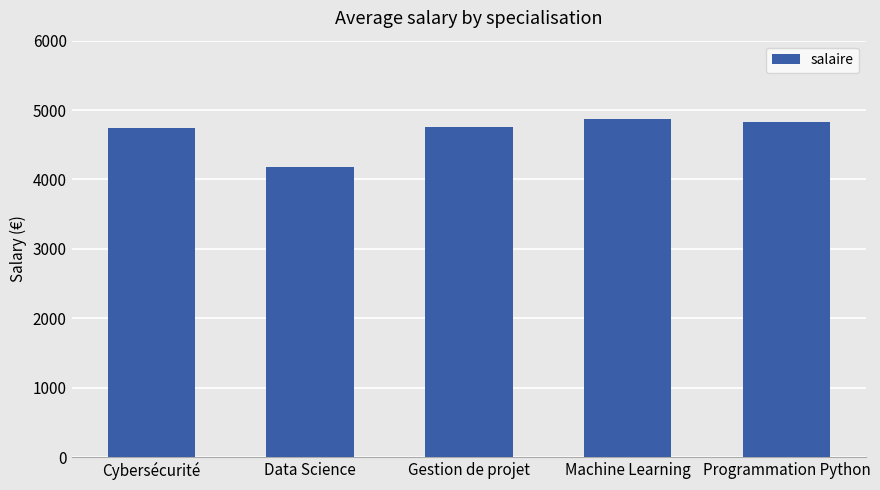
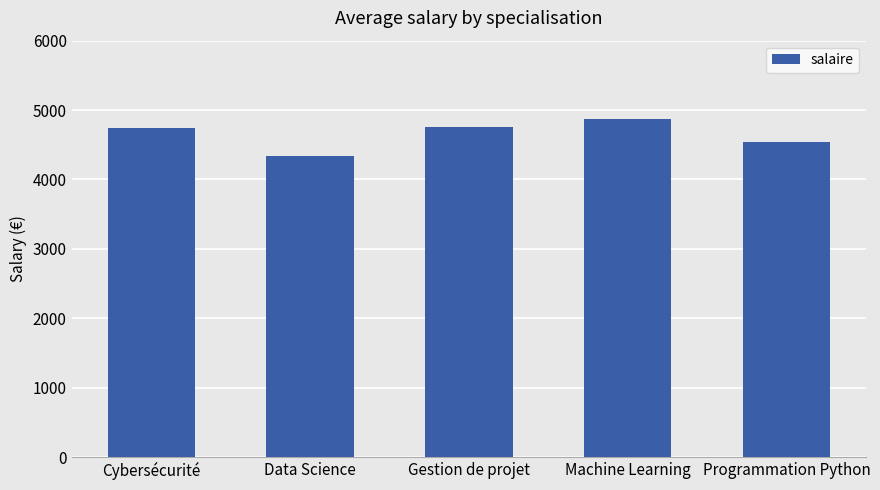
  {
    "Cybersécurité": 4700,
-   "Data Science": 4200,
+   "Data Science": 4300,
    "Gestion de projet": 4800,
    "Machine Learning": 4900,
-   "Programmation Python": 4800
+   "Programmation Python": 4500
  }
